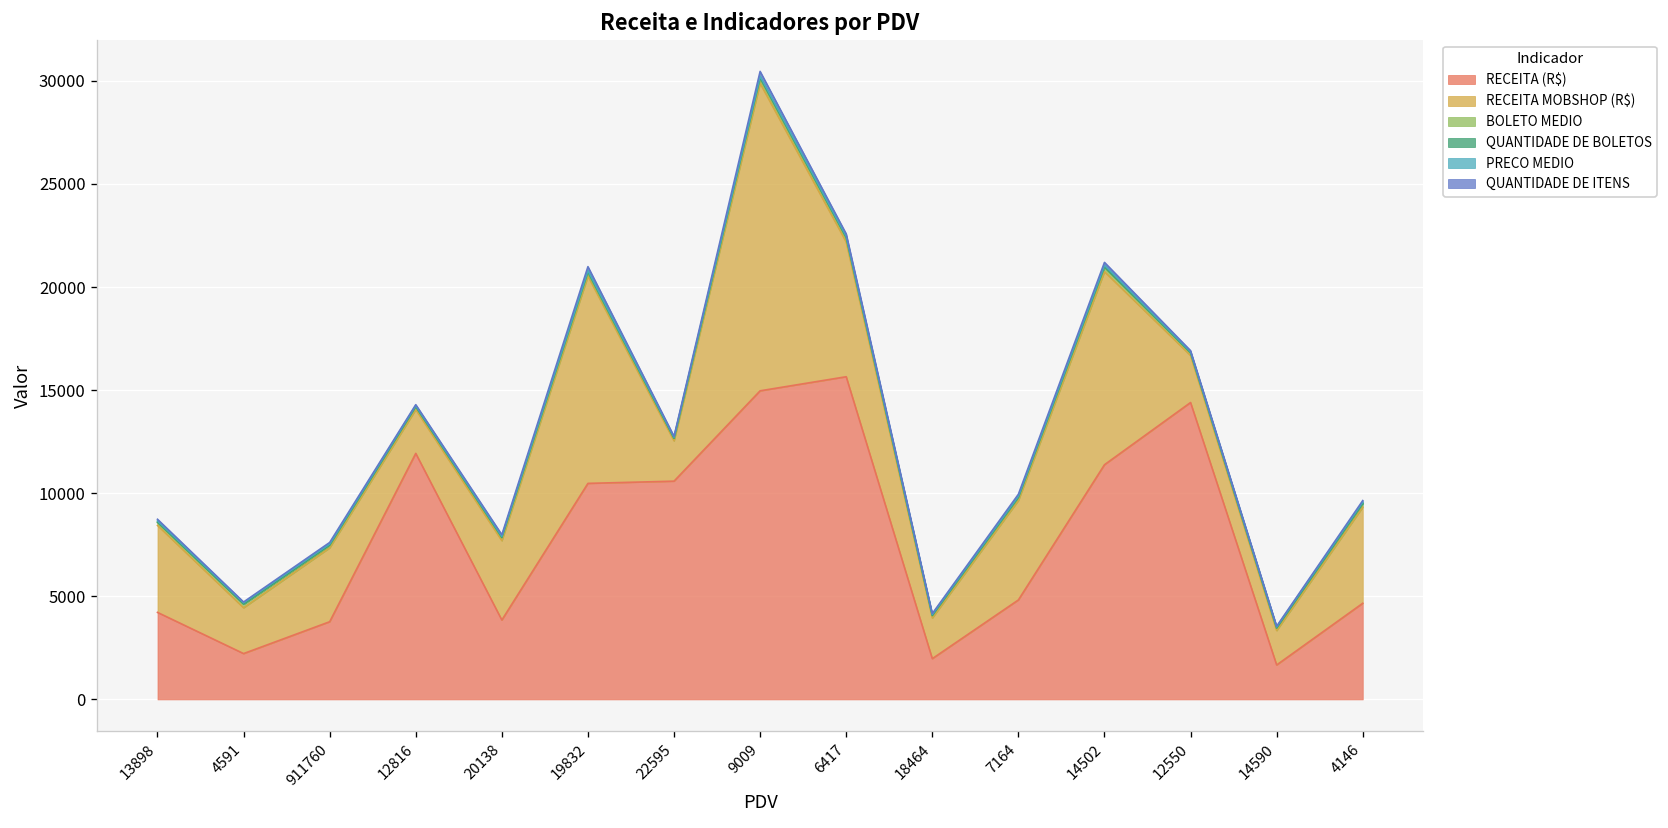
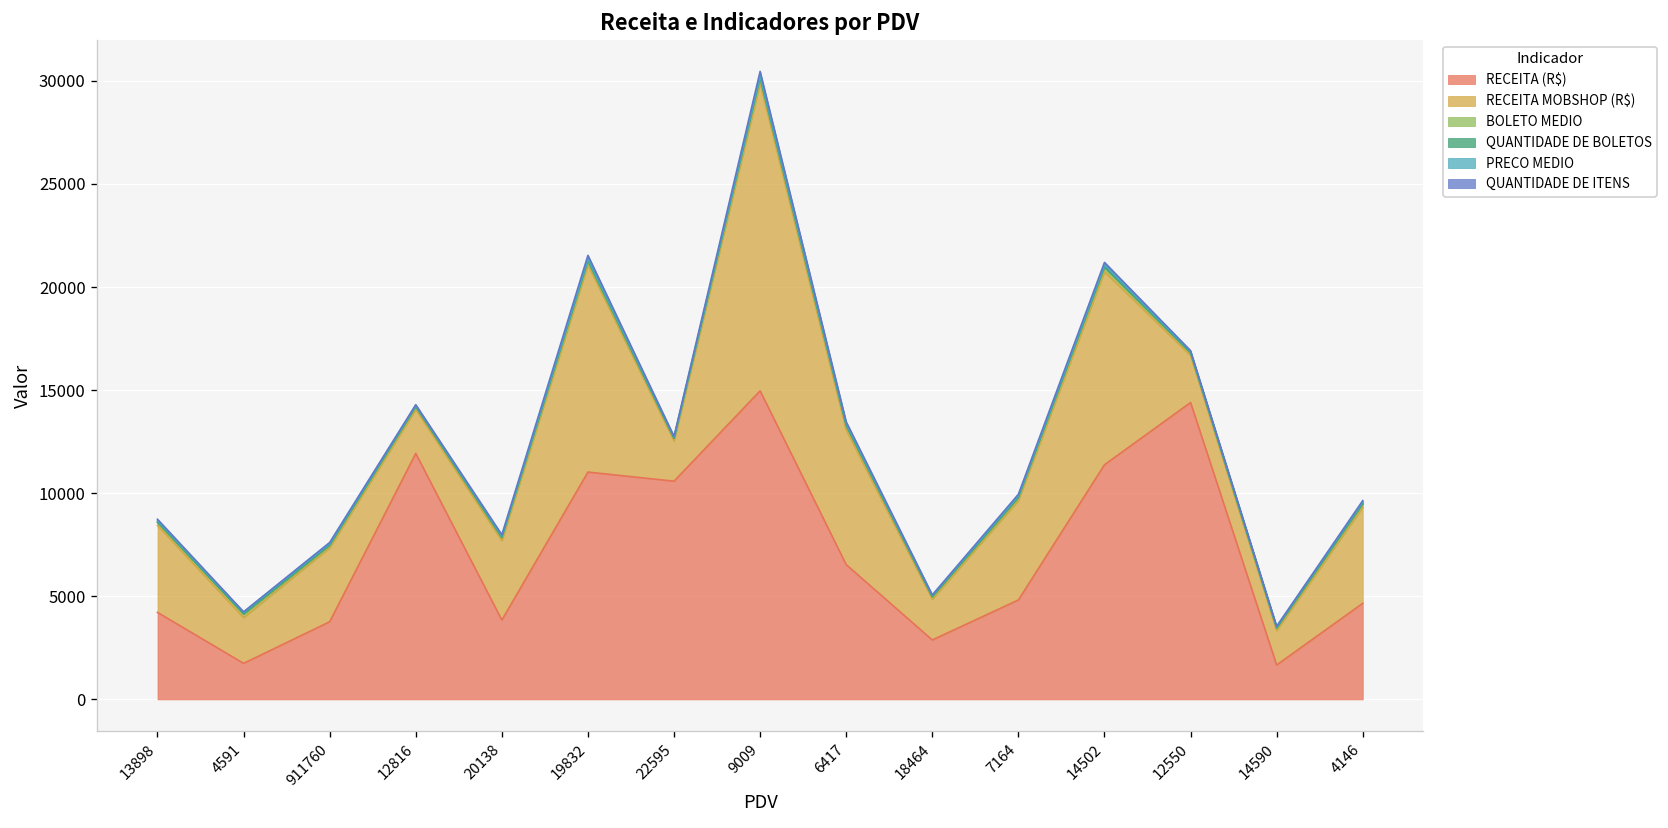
  {
    "RECEITA (R$)": {
      "13898": 4200,
-     "4591": 2200,
+     "4591": 1700,
      "911760": 3800,
      "12816": 11900,
      "20138": 3800,
-     "19832": 10500,
+     "19832": 11000,
      "22595": 10600,
      "9009": 15000,
-     "6417": 15600,
-     "18464": 2000,
+     "6417": 6500,
+     "18464": 2900,
      "7164": 4800,
      "14502": 11400,
      "12550": 14400,
      "14590": 1700,
      "4146": 4700
    },
    "RECEITA MOBSHOP (R$)": {
      "4591": 2200,
      "9009": 14900,
      "6417": 6500,
      "14502": 9400,
      "4146": 4700
    }
  }
